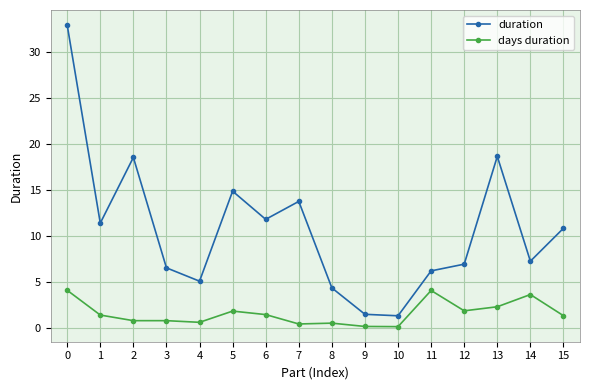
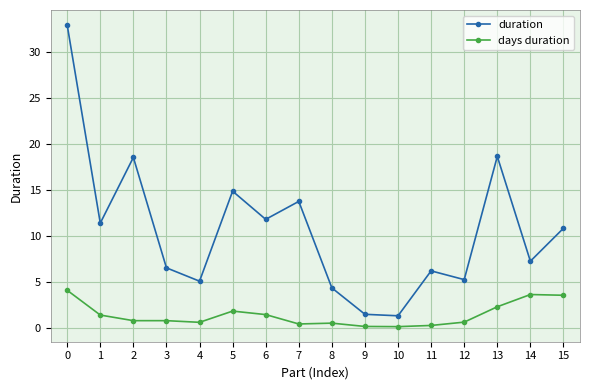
  {
    "duration": {
      "0": 33,
      "1": 11,
      "2": 19,
      "3": 7,
      "4": 5,
      "5": 15,
      "6": 12,
      "7": 14,
      "8": 4,
      "9": 2,
      "10": 1,
      "11": 6,
-     "12": 7,
+     "12": 5,
      "13": 19,
      "14": 7,
      "15": 11
    },
    "days duration": {
      "0": 4,
      "1": 1,
      "2": 1,
      "3": 1,
      "4": 1,
      "5": 2,
      "6": 1,
      "7": 0,
      "8": 1,
      "9": 0,
      "10": 0,
-     "11": 4,
-     "12": 2,
+     "11": 0,
+     "12": 1,
      "13": 2,
      "14": 4,
-     "15": 1
+     "15": 4
    }
  }
